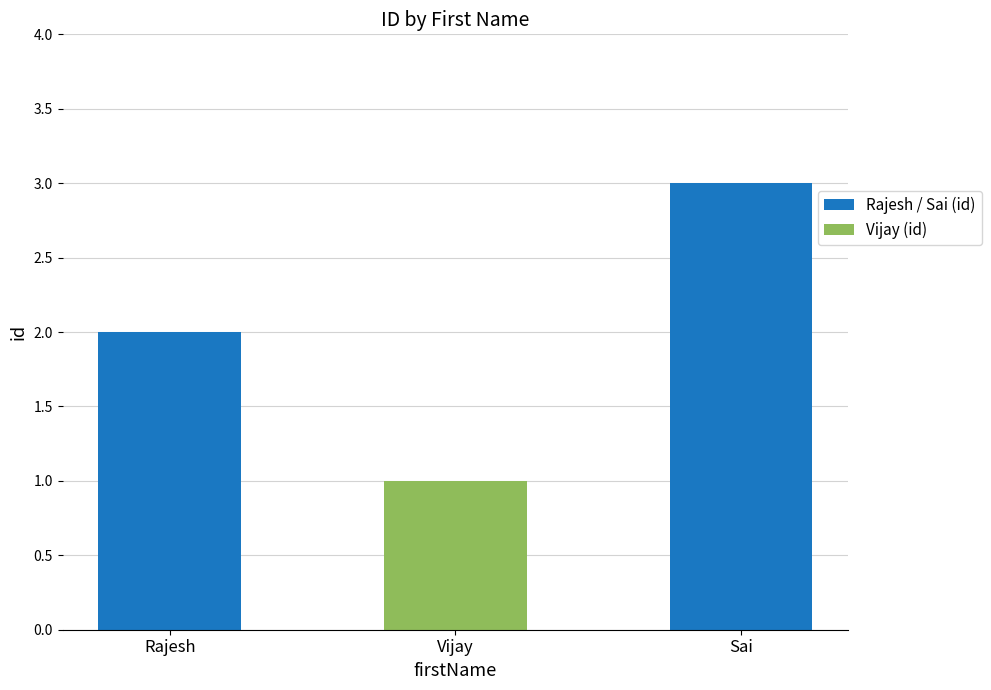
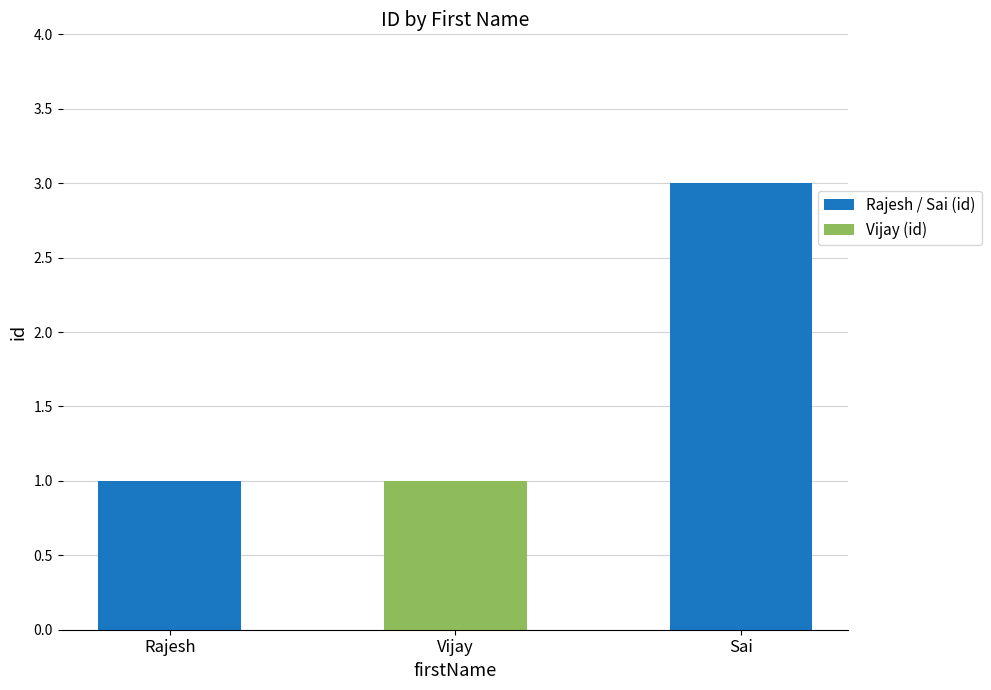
  {
-   "Rajesh": 2,
+   "Rajesh": 1,
    "Vijay": 1,
    "Sai": 3
  }
